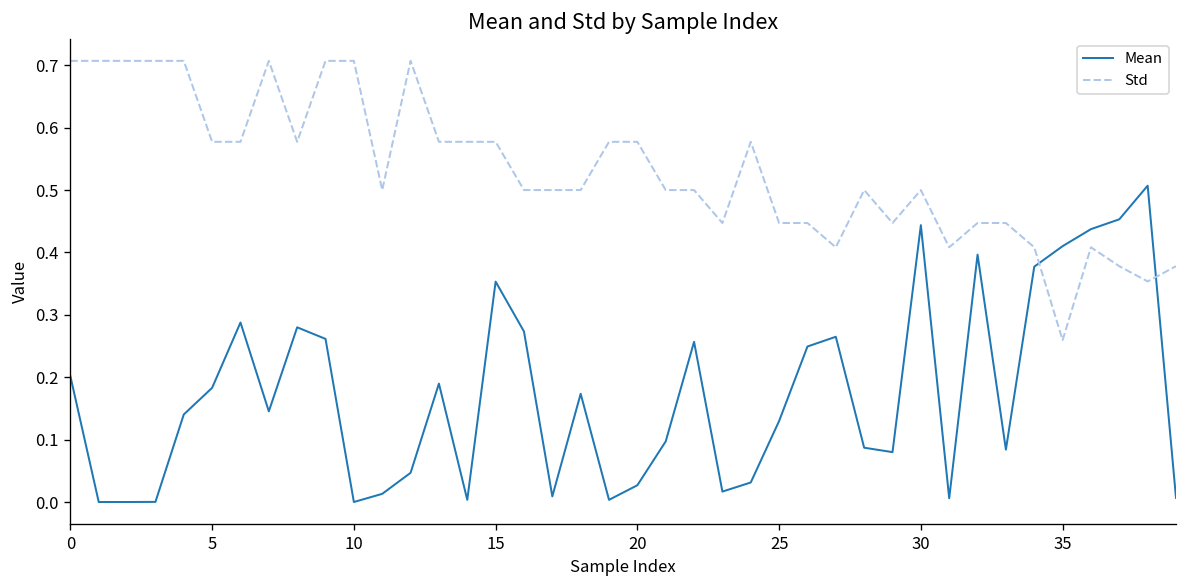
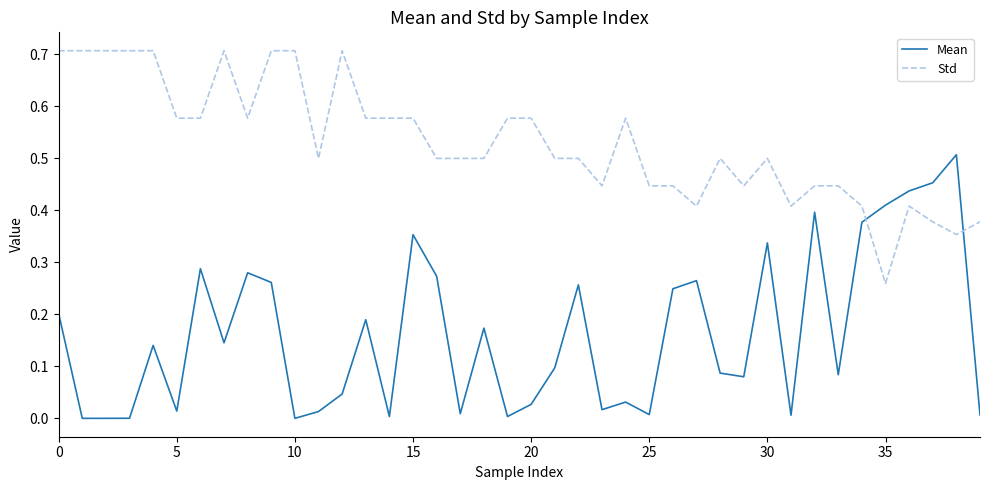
  {
    "Mean": {
      "0": 0.20,
-     "5": 0.18,
+     "5": 0.01,
      "10": 0.00,
      "15": 0.35,
      "20": 0.03,
-     "25": 0.13,
-     "30": 0.44,
+     "25": 0.01,
+     "30": 0.34,
      "35": 0.41
    },
    "Std": {
      "0": 0.71,
      "5": 0.58,
      "10": 0.71,
      "15": 0.58,
      "20": 0.58,
      "25": 0.45,
      "30": 0.50,
      "35": 0.26
    }
  }
